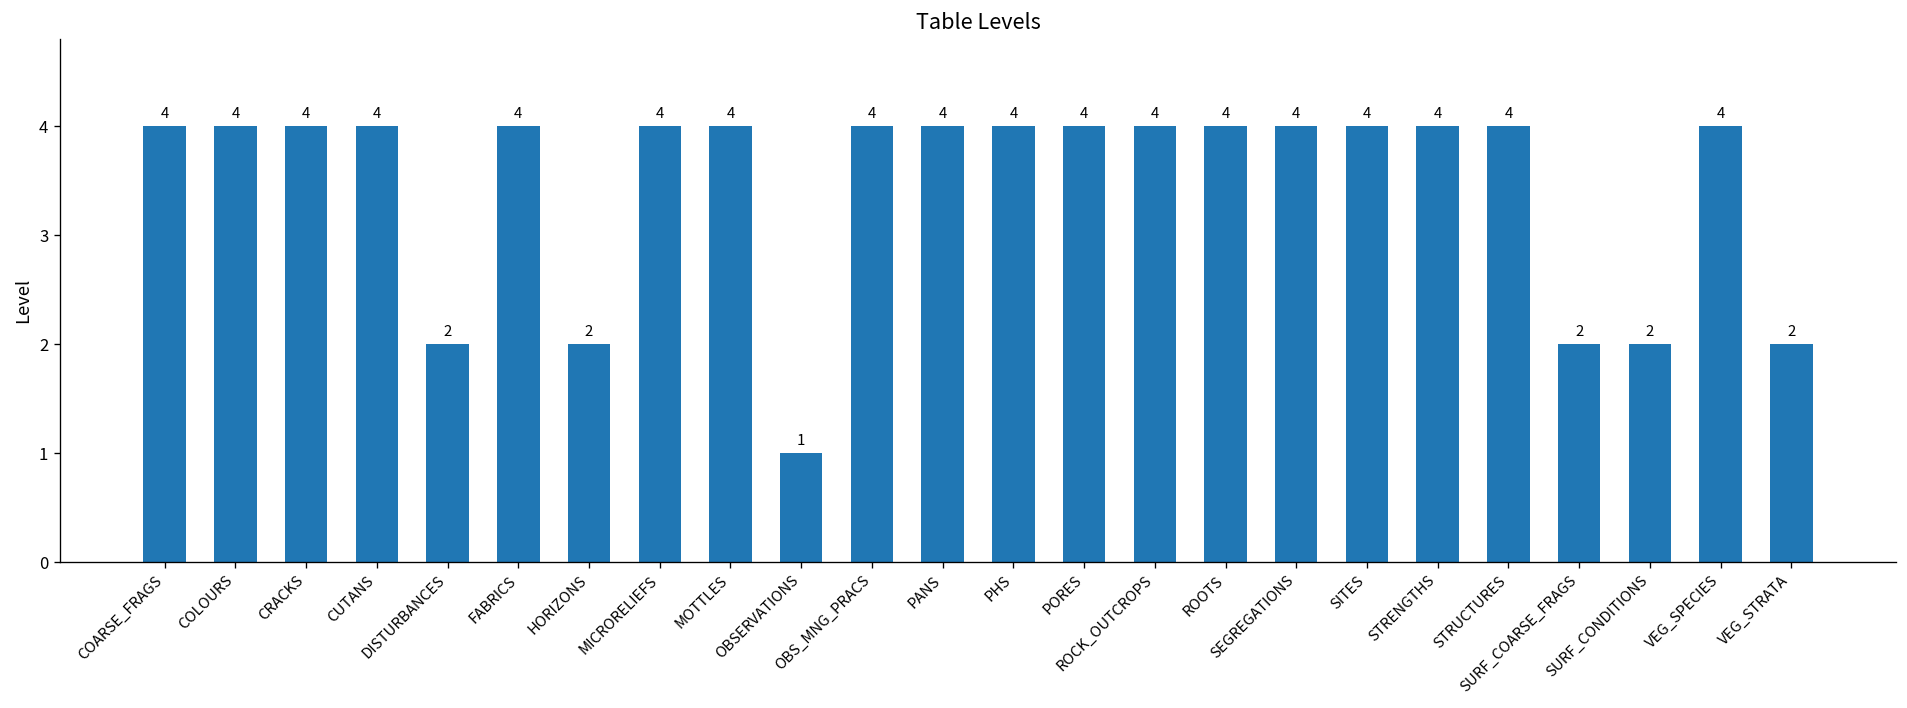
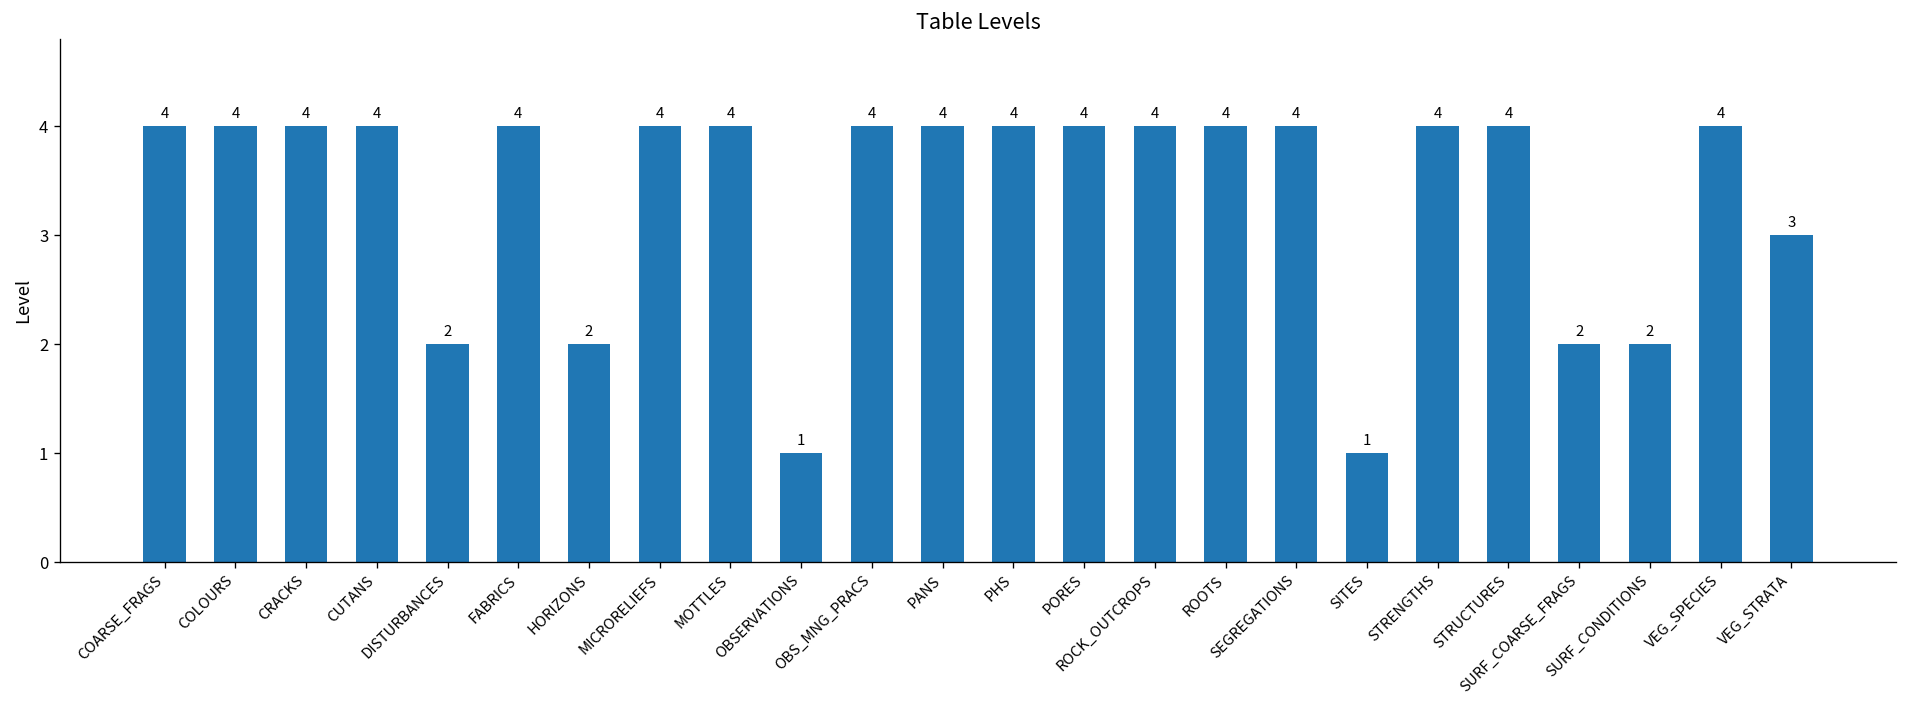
  {
    "COARSE_FRAGS": 4,
    "COLOURS": 4,
    "CRACKS": 4,
    "CUTANS": 4,
    "DISTURBANCES": 2,
    "FABRICS": 4,
    "HORIZONS": 2,
    "MICRORELIEFS": 4,
    "MOTTLES": 4,
    "OBSERVATIONS": 1,
    "OBS_MNG_PRACS": 4,
    "PANS": 4,
    "PHS": 4,
    "PORES": 4,
    "ROCK_OUTCROPS": 4,
    "ROOTS": 4,
    "SEGREGATIONS": 4,
-   "SITES": 4,
+   "SITES": 1,
    "STRENGTHS": 4,
    "STRUCTURES": 4,
    "SURF_COARSE_FRAGS": 2,
    "SURF_CONDITIONS": 2,
    "VEG_SPECIES": 4,
-   "VEG_STRATA": 2
+   "VEG_STRATA": 3
  }
